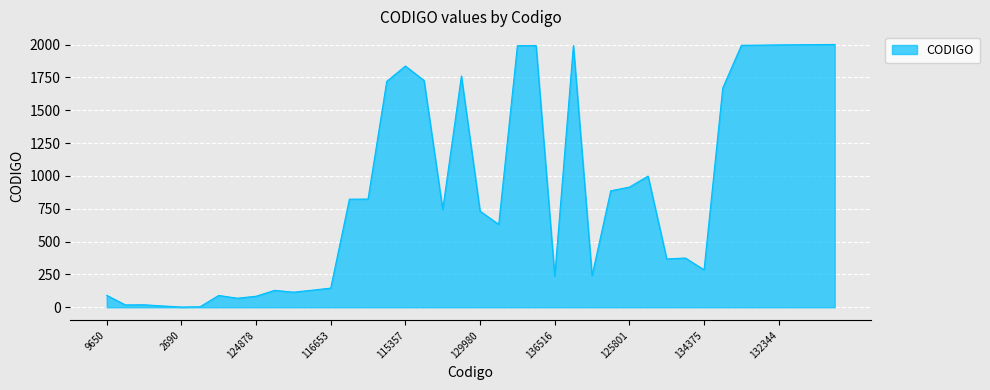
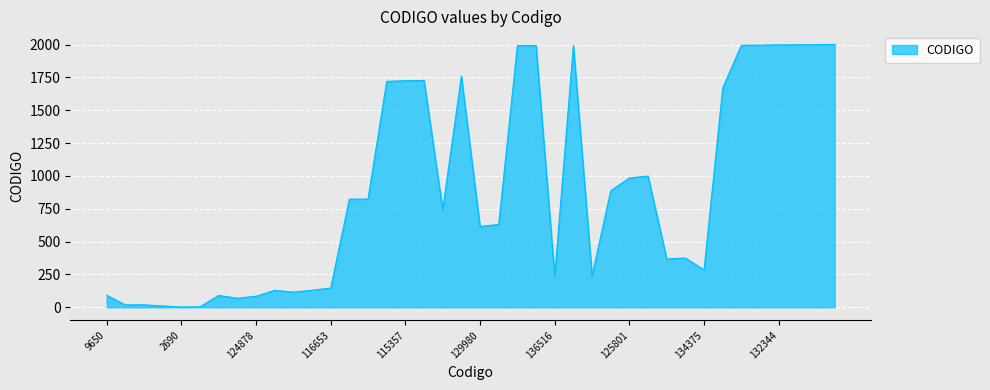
  {
    "9650": 90,
    "2690": 0,
    "124878": 80,
    "116653": 150,
-   "115357": 1840,
-   "129980": 730,
+   "115357": 1730,
+   "129980": 620,
    "136516": 240,
-   "125801": 920,
+   "125801": 990,
    "134375": 290,
    "132344": 2000
  }
